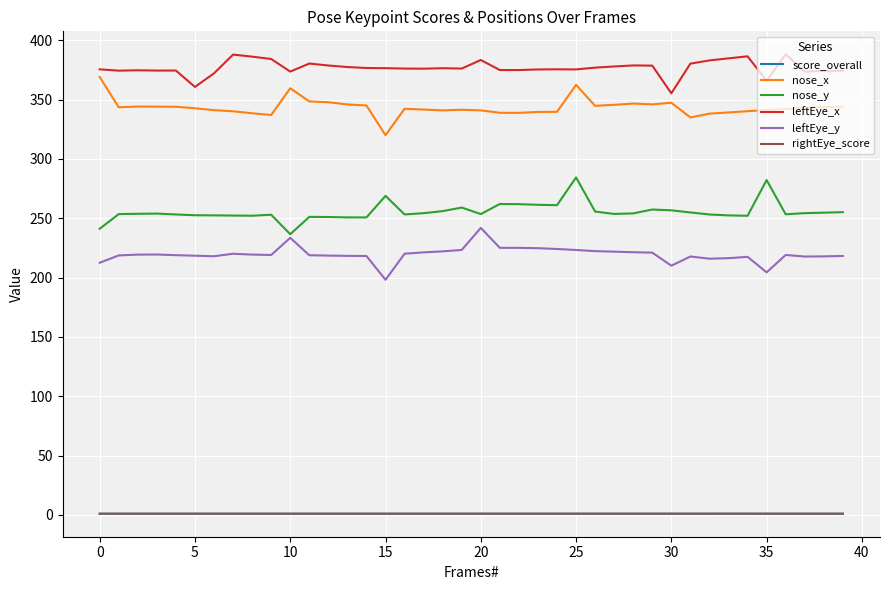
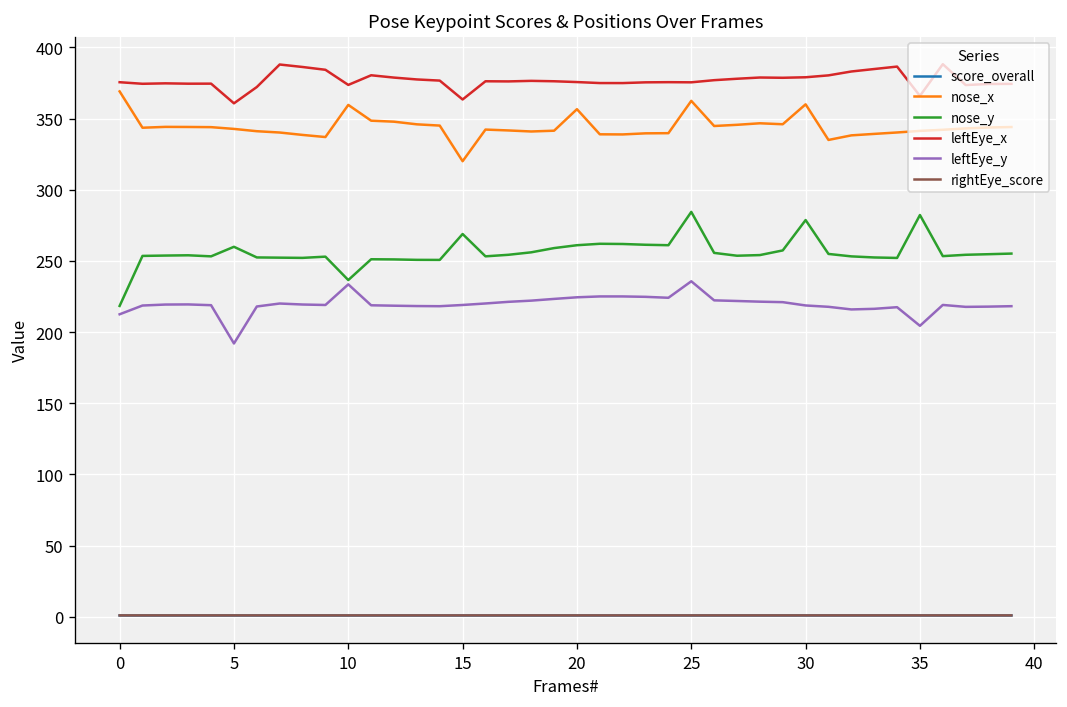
  {
    "rightEye_score": {
      "0": 1,
      "5": 1,
      "10": 1,
      "15": 1,
      "20": 1,
      "25": 1,
      "30": 1,
      "35": 1
    },
    "nose_x": {
      "0": 369,
      "5": 343,
      "10": 360,
      "15": 320,
-     "20": 341,
+     "20": 357,
      "25": 362,
-     "30": 347
+     "30": 360
    },
    "nose_y": {
-     "0": 241,
-     "5": 253,
+     "0": 218,
+     "5": 260,
      "10": 237,
      "15": 269,
-     "20": 254,
+     "20": 261,
      "25": 284,
-     "30": 257,
+     "30": 279,
      "35": 282
    },
    "leftEye_x": {
      "0": 376,
      "5": 361,
      "10": 374,
-     "15": 377,
-     "20": 383,
+     "15": 363,
+     "20": 376,
      "25": 375,
-     "30": 355
+     "30": 379
    },
    "leftEye_y": {
      "0": 213,
-     "5": 218,
+     "5": 192,
      "10": 234,
-     "15": 198,
-     "20": 242,
-     "25": 223,
-     "30": 210,
+     "15": 219,
+     "20": 224,
+     "25": 236,
+     "30": 219,
      "35": 204
    }
  }
